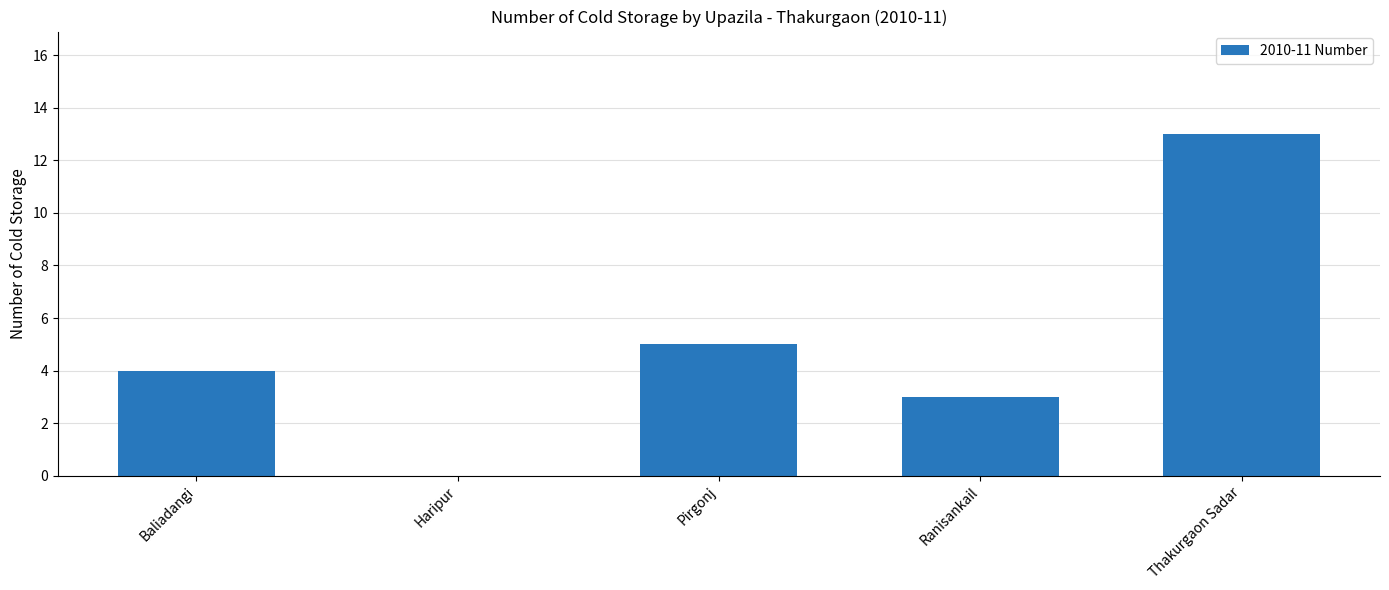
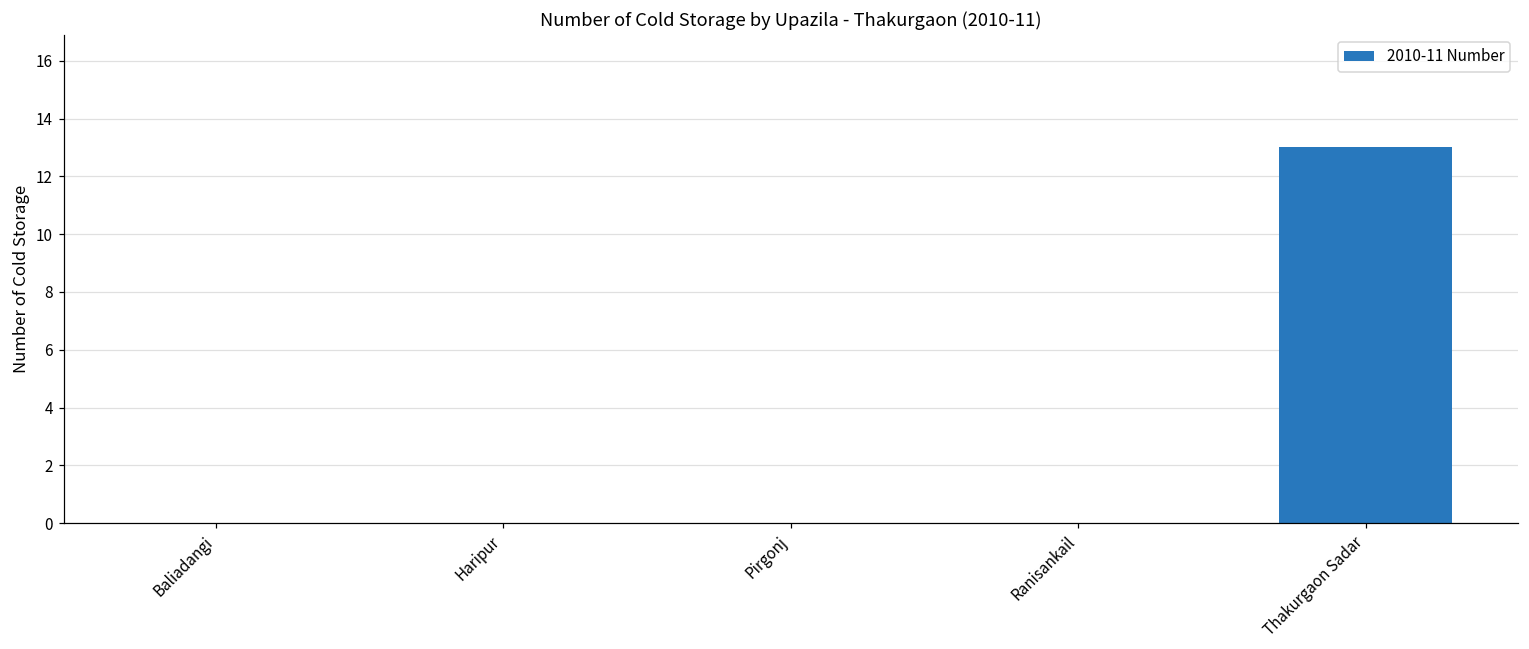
  {
-   "Baliadangi": 4,
+   "Baliadangi": 0,
    "Haripur": 0,
-   "Pirgonj": 5,
-   "Ranisankail": 3,
+   "Pirgonj": 0,
+   "Ranisankail": 0,
    "Thakurgaon Sadar": 13
  }
